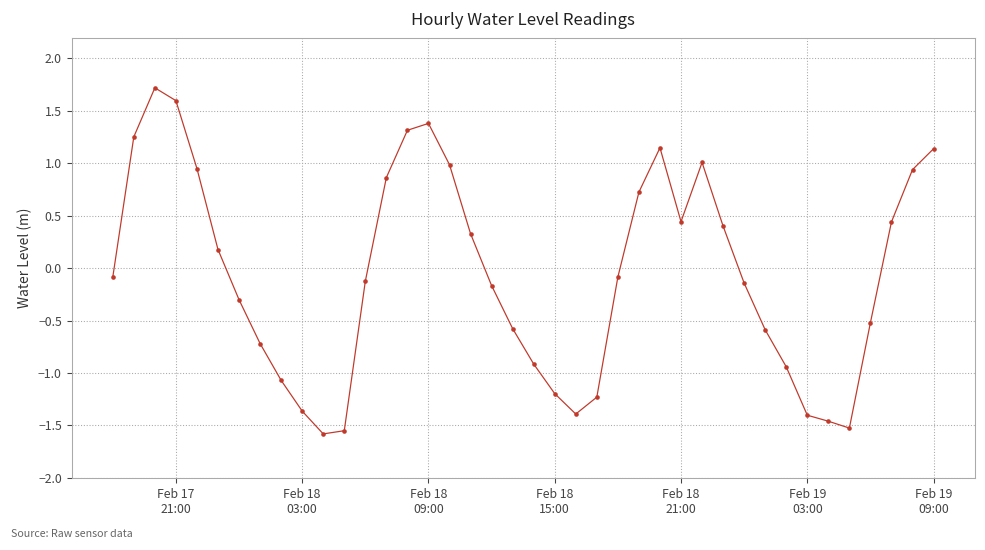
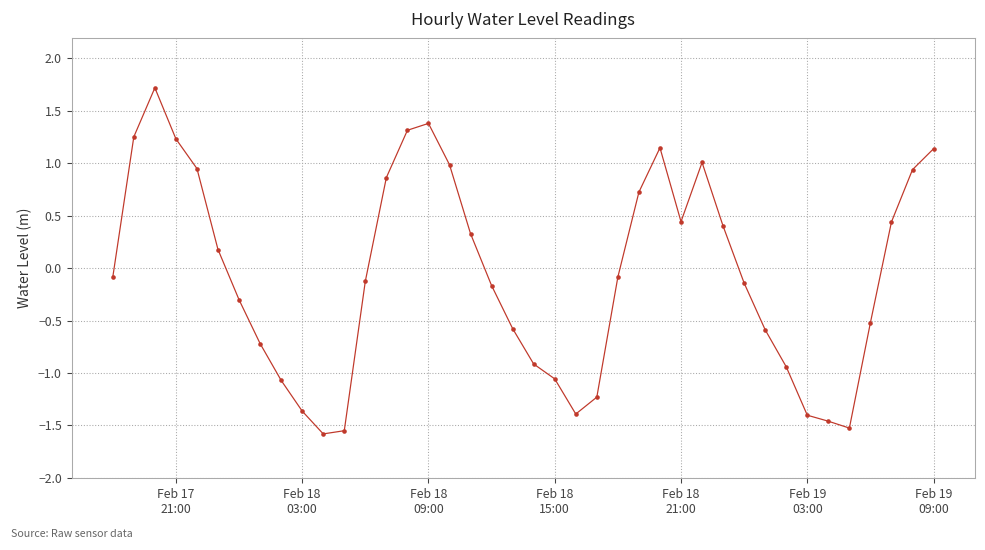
  {
-   "Feb 17 21:00": 1.6,
+   "Feb 17 21:00": 1.2,
    "Feb 18 03:00": -1.4,
    "Feb 18 09:00": 1.4,
-   "Feb 18 15:00": -1.2,
+   "Feb 18 15:00": -1.1,
    "Feb 18 21:00": 0.4,
    "Feb 19 03:00": -1.4,
    "Feb 19 09:00": 1.1
  }
